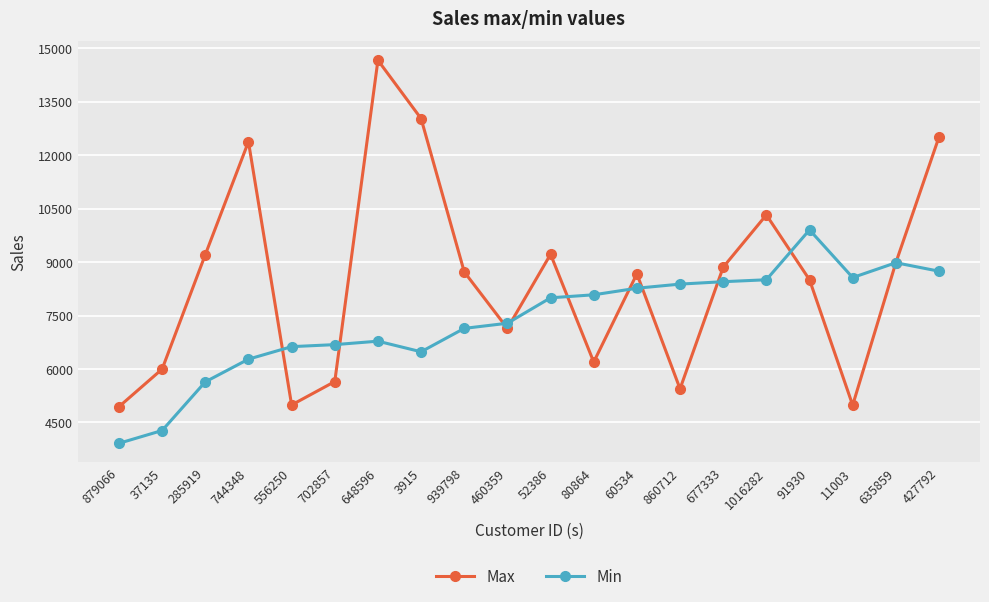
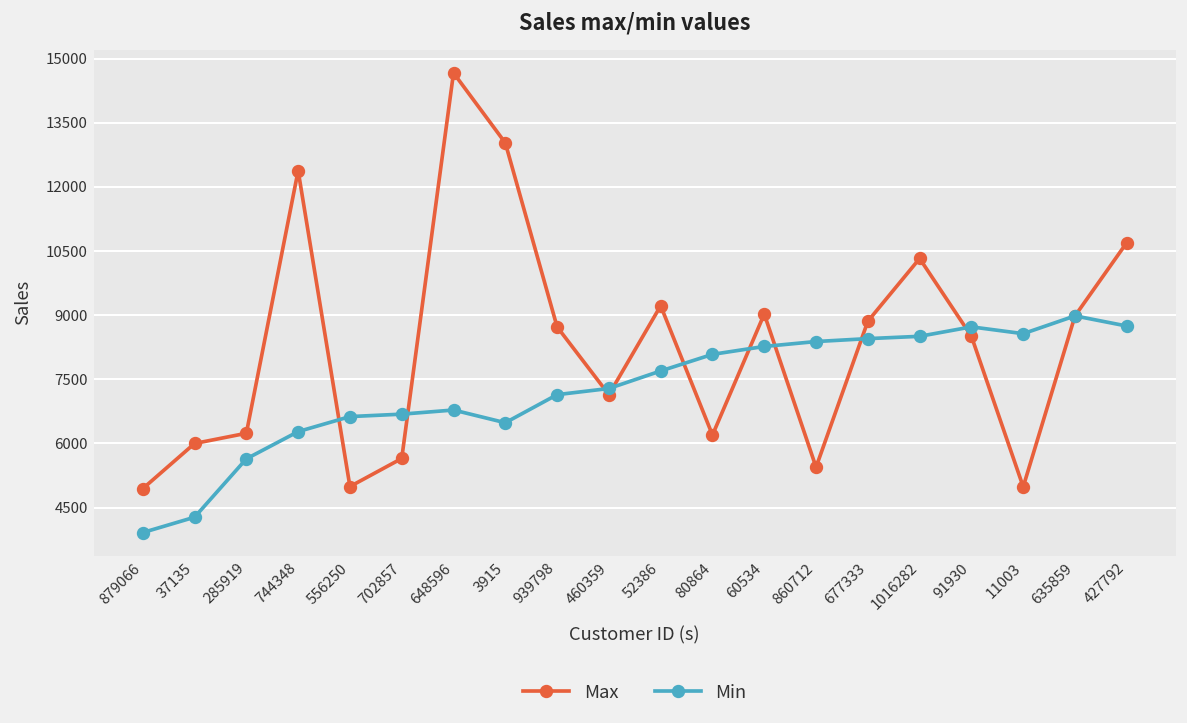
  {
    "Max": {
      "879066": 4900,
      "37135": 6000,
-     "285919": 9200,
+     "285919": 6200,
      "744348": 12400,
      "556250": 5000,
      "702857": 5600,
      "648596": 14700,
      "3915": 13000,
      "939798": 8700,
      "460359": 7100,
      "52386": 9200,
      "80864": 6200,
-     "60534": 8700,
+     "60534": 9000,
      "860712": 5400,
      "677333": 8900,
      "1016282": 10300,
      "91930": 8500,
      "11003": 5000,
-     "427792": 12500
+     "427792": 10700
    },
    "Min": {
      "879066": 3900,
      "37135": 4300,
      "285919": 5600,
      "744348": 6300,
      "556250": 6600,
      "702857": 6700,
      "648596": 6800,
      "3915": 6500,
      "939798": 7100,
      "460359": 7300,
-     "52386": 8000,
+     "52386": 7700,
      "80864": 8100,
      "60534": 8300,
      "860712": 8400,
      "677333": 8400,
      "1016282": 8500,
-     "91930": 9900,
+     "91930": 8700,
      "11003": 8600,
      "427792": 8700
    }
  }
